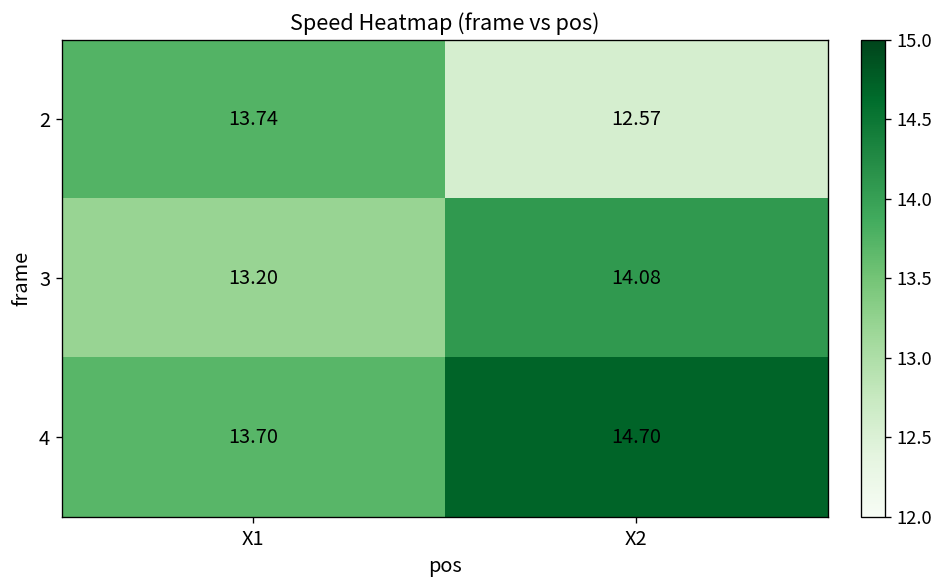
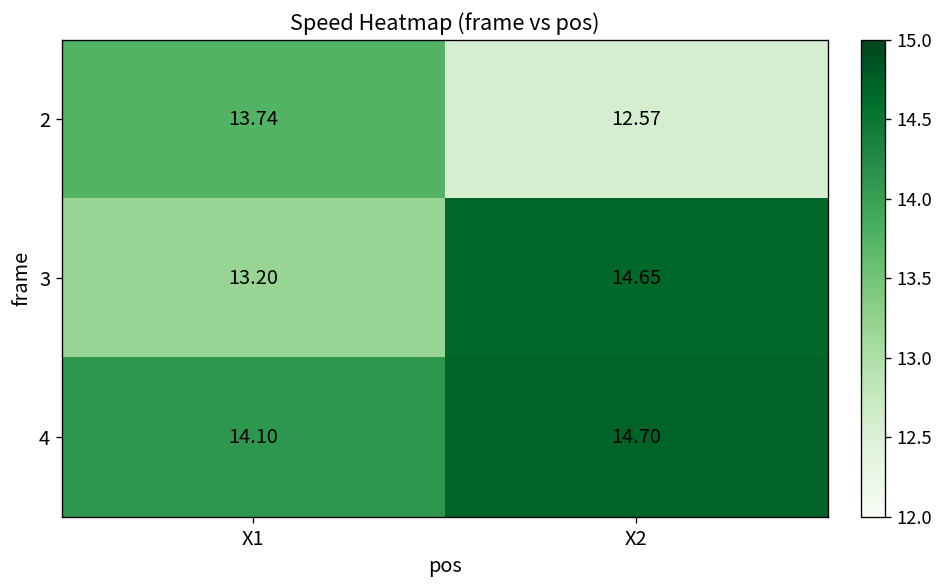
  {
    "2": {
      "X1": 13.74,
      "X2": 12.57
    },
    "3": {
      "X1": 13.20,
-     "X2": 14.08
+     "X2": 14.65
    },
    "4": {
-     "X1": 13.70,
+     "X1": 14.10,
      "X2": 14.70
    }
  }
